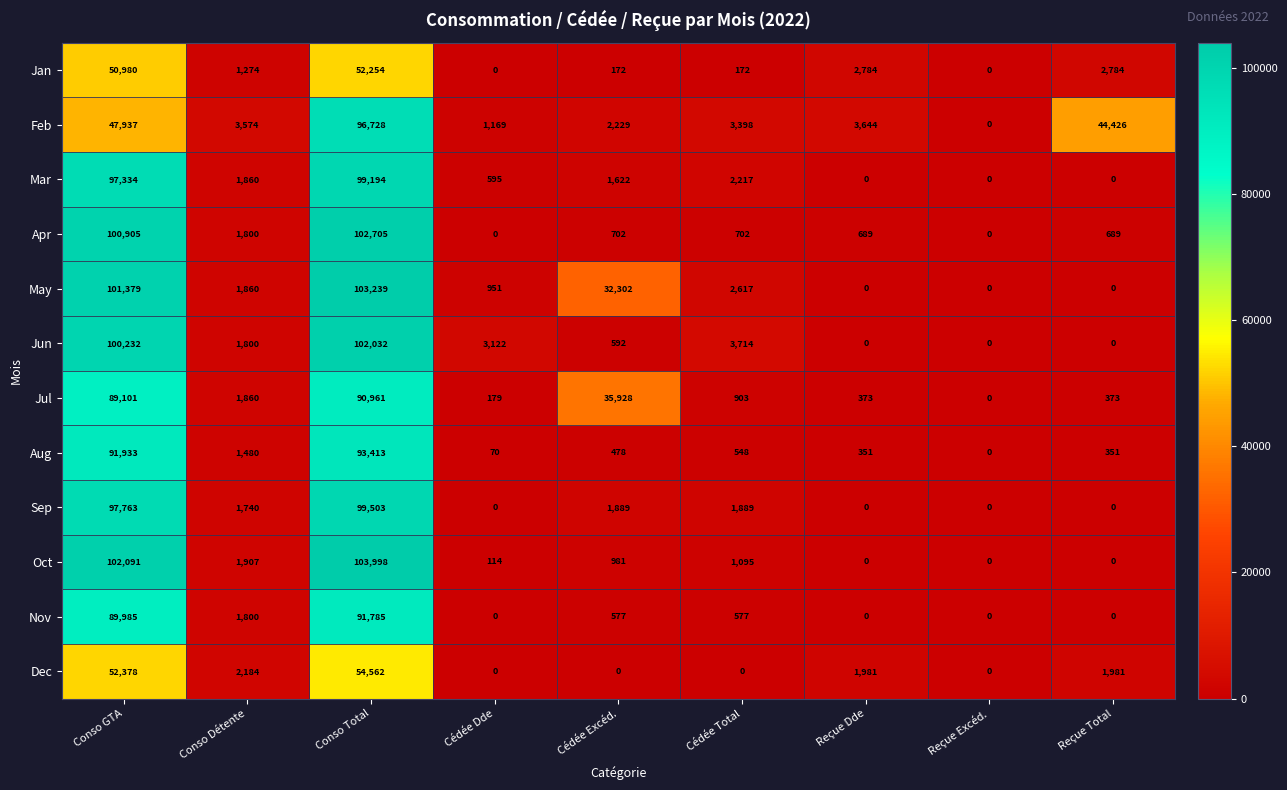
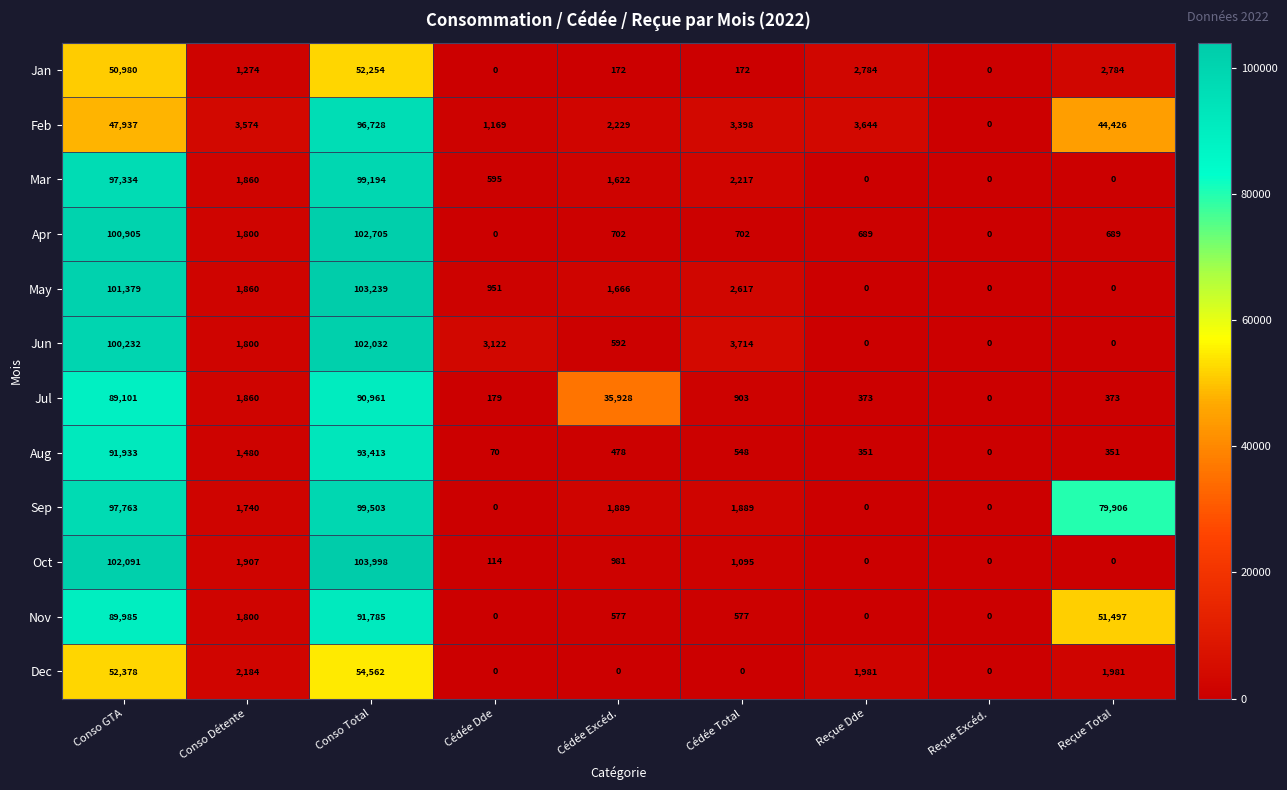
  {
    "Jan": {
      "Conso GTA": "50,980",
      "Conso Détente": "1,274",
      "Conso Total": "52,254",
      "Cédée Dde": "0",
      "Cédée Excéd.": "172",
      "Cédée Total": "172",
      "Reçue Dde": "2,784",
      "Reçue Excéd.": "0",
      "Reçue Total": "2,784"
    },
    "Feb": {
      "Conso GTA": "47,937",
      "Conso Détente": "3,574",
      "Conso Total": "96,728",
      "Cédée Dde": "1,169",
      "Cédée Excéd.": "2,229",
      "Cédée Total": "3,398",
      "Reçue Dde": "3,644",
      "Reçue Excéd.": "0",
      "Reçue Total": "44,426"
    },
    "Mar": {
      "Conso GTA": "97,334",
      "Conso Détente": "1,860",
      "Conso Total": "99,194",
      "Cédée Dde": "595",
      "Cédée Excéd.": "1,622",
      "Cédée Total": "2,217",
      "Reçue Dde": "0",
      "Reçue Excéd.": "0",
      "Reçue Total": "0"
    },
    "Apr": {
      "Conso GTA": "100,905",
      "Conso Détente": "1,800",
      "Conso Total": "102,705",
      "Cédée Dde": "0",
      "Cédée Excéd.": "702",
      "Cédée Total": "702",
      "Reçue Dde": "689",
      "Reçue Excéd.": "0",
      "Reçue Total": "689"
    },
    "May": {
      "Conso GTA": "101,379",
      "Conso Détente": "1,860",
      "Conso Total": "103,239",
      "Cédée Dde": "951",
-     "Cédée Excéd.": "32,302",
+     "Cédée Excéd.": "1,666",
      "Cédée Total": "2,617",
      "Reçue Dde": "0",
      "Reçue Excéd.": "0",
      "Reçue Total": "0"
    },
    "Jun": {
      "Conso GTA": "100,232",
      "Conso Détente": "1,800",
      "Conso Total": "102,032",
      "Cédée Dde": "3,122",
      "Cédée Excéd.": "592",
      "Cédée Total": "3,714",
      "Reçue Dde": "0",
      "Reçue Excéd.": "0",
      "Reçue Total": "0"
    },
    "Jul": {
      "Conso GTA": "89,101",
      "Conso Détente": "1,860",
      "Conso Total": "90,961",
      "Cédée Dde": "179",
      "Cédée Excéd.": "35,928",
      "Cédée Total": "903",
      "Reçue Dde": "373",
      "Reçue Excéd.": "0",
      "Reçue Total": "373"
    },
    "Aug": {
      "Conso GTA": "91,933",
      "Conso Détente": "1,480",
      "Conso Total": "93,413",
      "Cédée Dde": "70",
      "Cédée Excéd.": "478",
      "Cédée Total": "548",
      "Reçue Dde": "351",
      "Reçue Excéd.": "0",
      "Reçue Total": "351"
    },
    "Sep": {
      "Conso GTA": "97,763",
      "Conso Détente": "1,740",
      "Conso Total": "99,503",
      "Cédée Dde": "0",
      "Cédée Excéd.": "1,889",
      "Cédée Total": "1,889",
      "Reçue Dde": "0",
      "Reçue Excéd.": "0",
-     "Reçue Total": "0"
+     "Reçue Total": "79,906"
    },
    "Oct": {
      "Conso GTA": "102,091",
      "Conso Détente": "1,907",
      "Conso Total": "103,998",
      "Cédée Dde": "114",
      "Cédée Excéd.": "981",
      "Cédée Total": "1,095",
      "Reçue Dde": "0",
      "Reçue Excéd.": "0",
      "Reçue Total": "0"
    },
    "Nov": {
      "Conso GTA": "89,985",
      "Conso Détente": "1,800",
      "Conso Total": "91,785",
      "Cédée Dde": "0",
      "Cédée Excéd.": "577",
      "Cédée Total": "577",
      "Reçue Dde": "0",
      "Reçue Excéd.": "0",
-     "Reçue Total": "0"
+     "Reçue Total": "51,497"
    },
    "Dec": {
      "Conso GTA": "52,378",
      "Conso Détente": "2,184",
      "Conso Total": "54,562",
      "Cédée Dde": "0",
      "Cédée Excéd.": "0",
      "Cédée Total": "0",
      "Reçue Dde": "1,981",
      "Reçue Excéd.": "0",
      "Reçue Total": "1,981"
    }
  }
